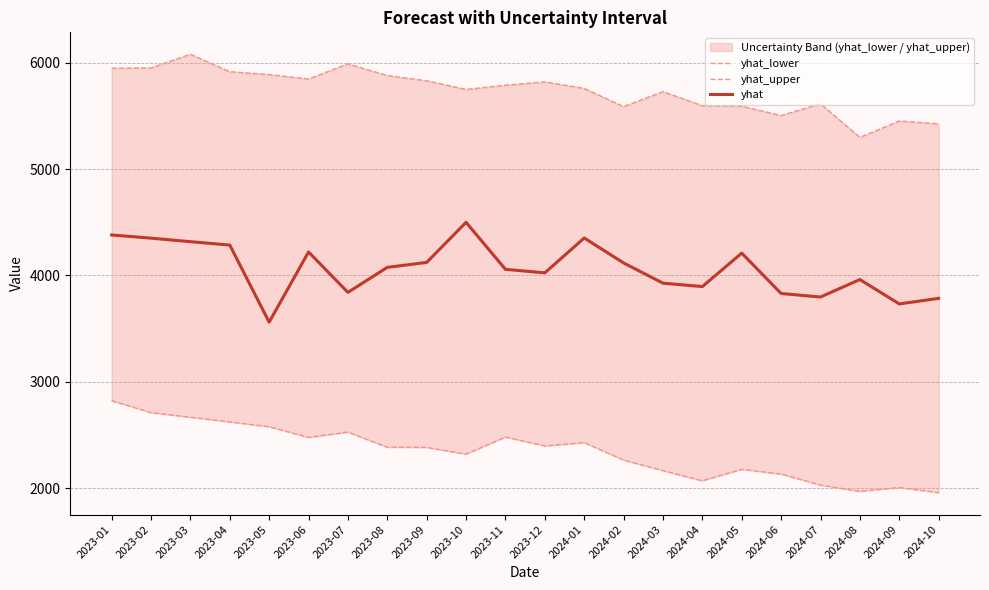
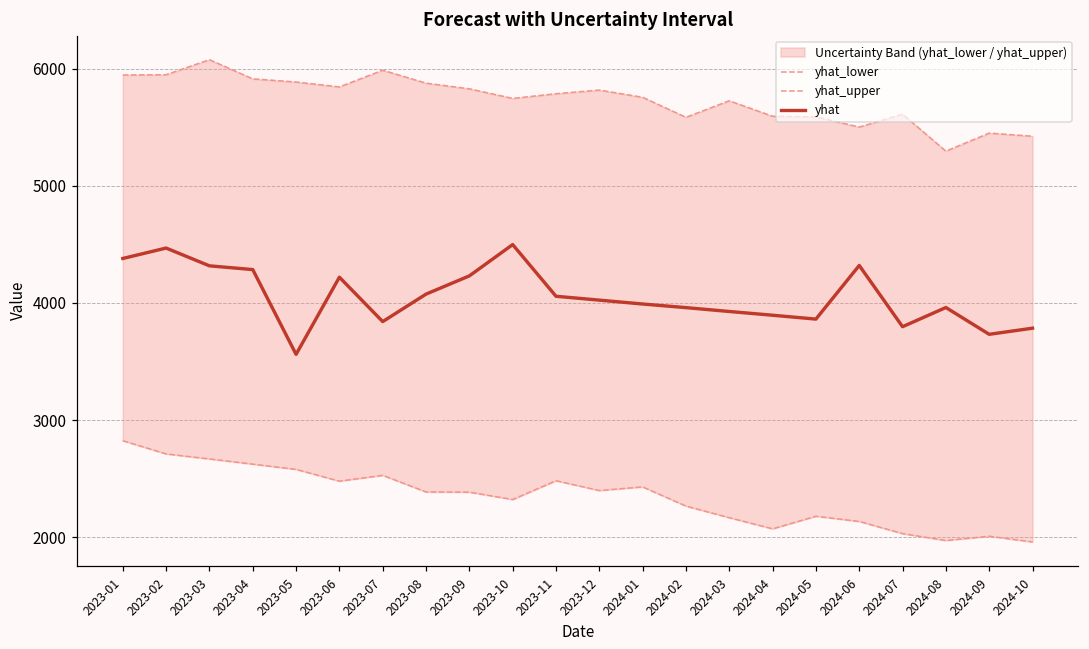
  {
    "yhat": {
      "2023-01": 4380,
-     "2023-02": 4350,
+     "2023-02": 4470,
      "2023-03": 4320,
      "2023-04": 4290,
      "2023-05": 3560,
      "2023-06": 4220,
      "2023-07": 3840,
      "2023-08": 4080,
-     "2023-09": 4120,
+     "2023-09": 4230,
      "2023-10": 4500,
      "2023-11": 4060,
      "2023-12": 4020,
-     "2024-01": 4350,
-     "2024-02": 4120,
+     "2024-01": 3990,
+     "2024-02": 3960,
      "2024-03": 3930,
      "2024-04": 3900,
-     "2024-05": 4210,
-     "2024-06": 3830,
+     "2024-05": 3860,
+     "2024-06": 4320,
      "2024-07": 3800,
      "2024-08": 3960,
      "2024-09": 3730,
      "2024-10": 3780
    }
  }
